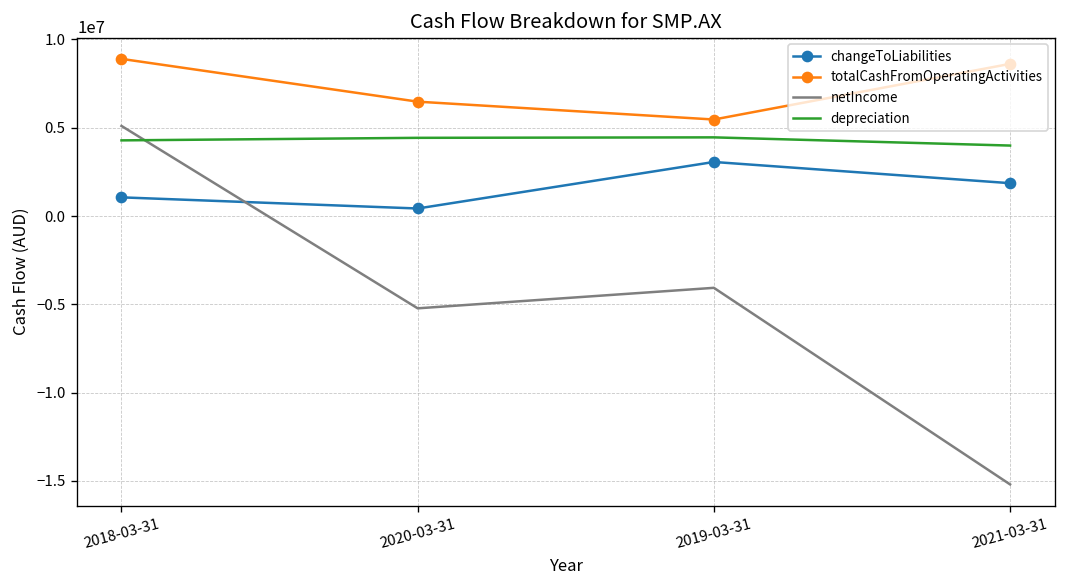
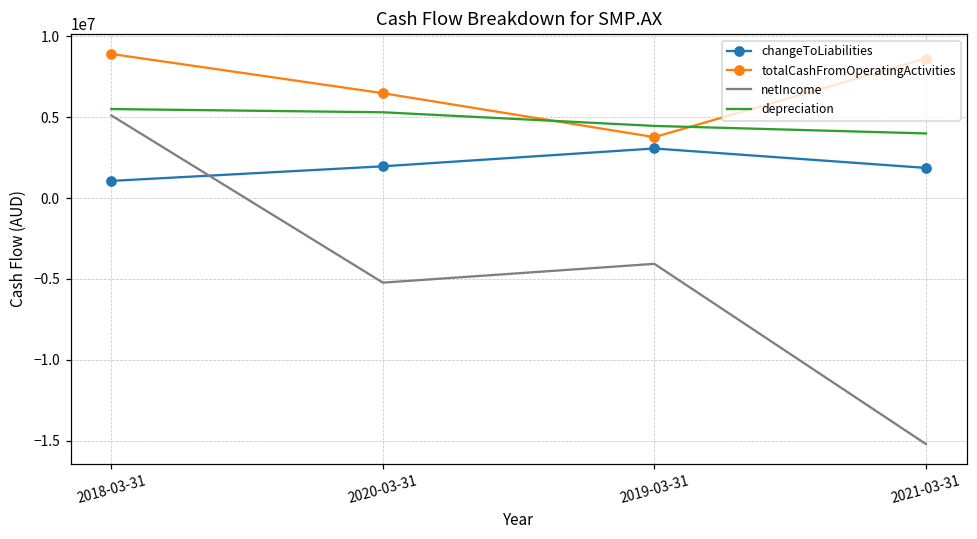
  {
    "changeToLiabilities": {
      "2018-03-31": 1100000,
-     "2020-03-31": 400000,
+     "2020-03-31": 2000000,
      "2019-03-31": 3100000,
      "2021-03-31": 1900000
    },
    "totalCashFromOperatingActivities": {
      "2018-03-31": 8900000,
      "2020-03-31": 6500000,
-     "2019-03-31": 5500000
+     "2019-03-31": 3800000
    },
    "netIncome": {
      "2018-03-31": 5100000,
      "2020-03-31": -5200000,
      "2019-03-31": -4100000,
      "2021-03-31": -15200000
    },
    "depreciation": {
-     "2018-03-31": 4300000,
-     "2020-03-31": 4400000,
+     "2018-03-31": 5500000,
+     "2020-03-31": 5300000,
      "2019-03-31": 4500000,
      "2021-03-31": 4000000
    }
  }
